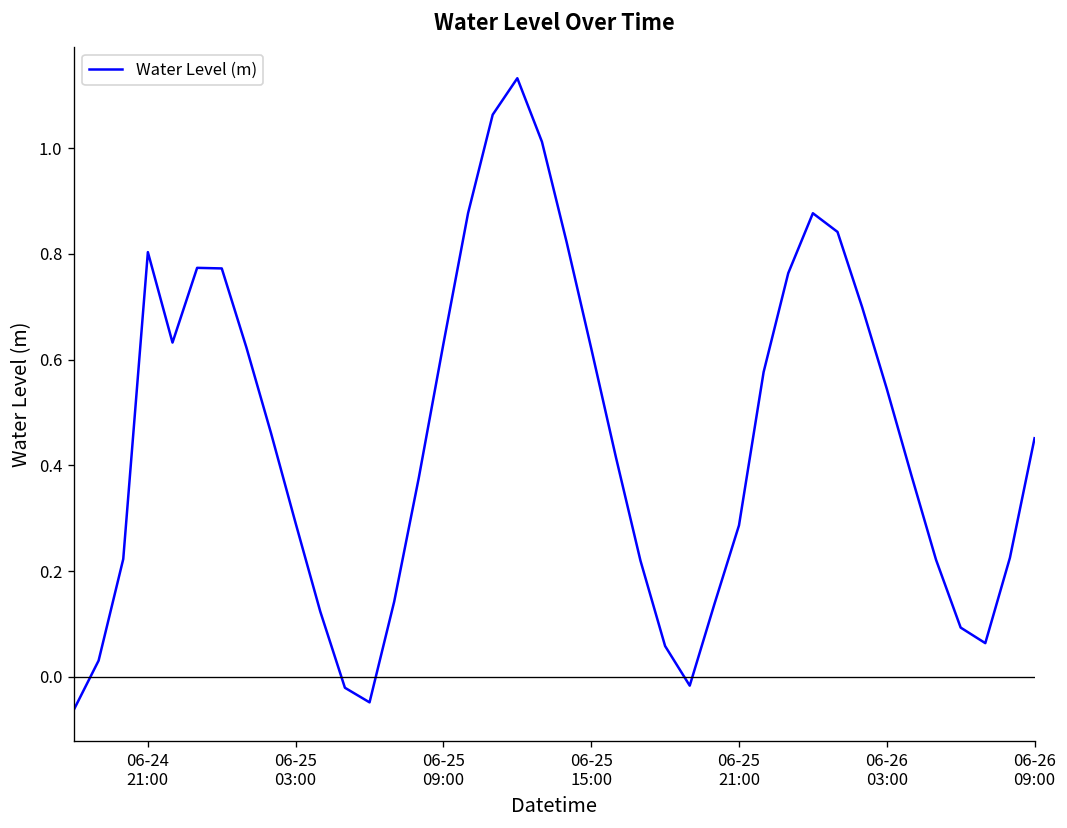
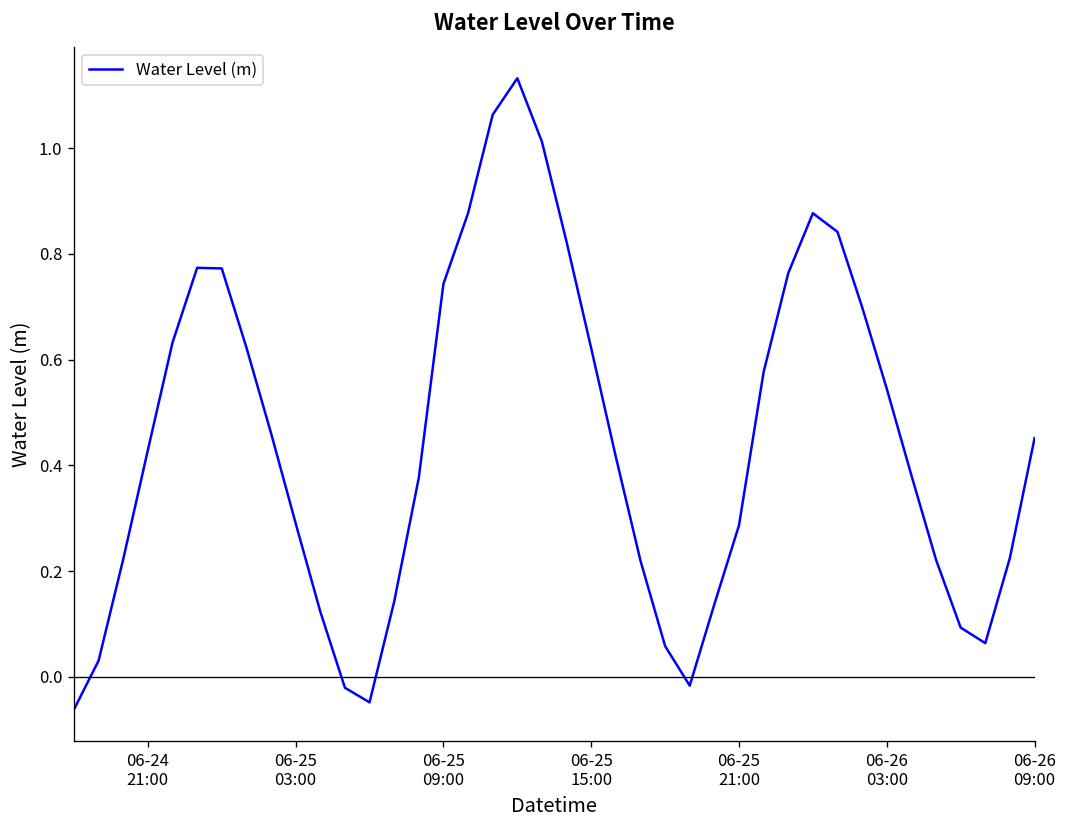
  {
-   "06-24 21:00": 0.80,
+   "06-24 21:00": 0.43,
    "06-25 03:00": 0.29,
-   "06-25 09:00": 0.63,
+   "06-25 09:00": 0.74,
    "06-25 15:00": 0.62,
    "06-25 21:00": 0.29,
    "06-26 03:00": 0.54,
    "06-26 09:00": 0.45
  }
